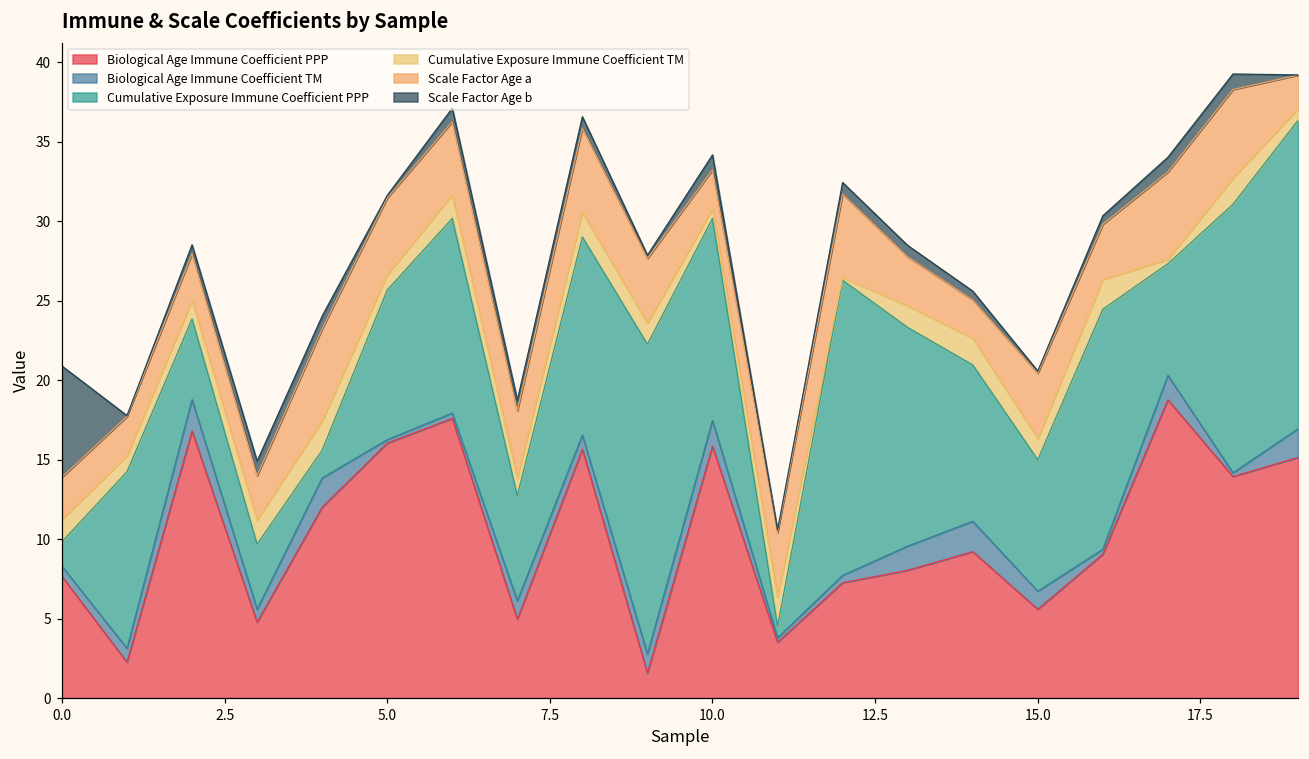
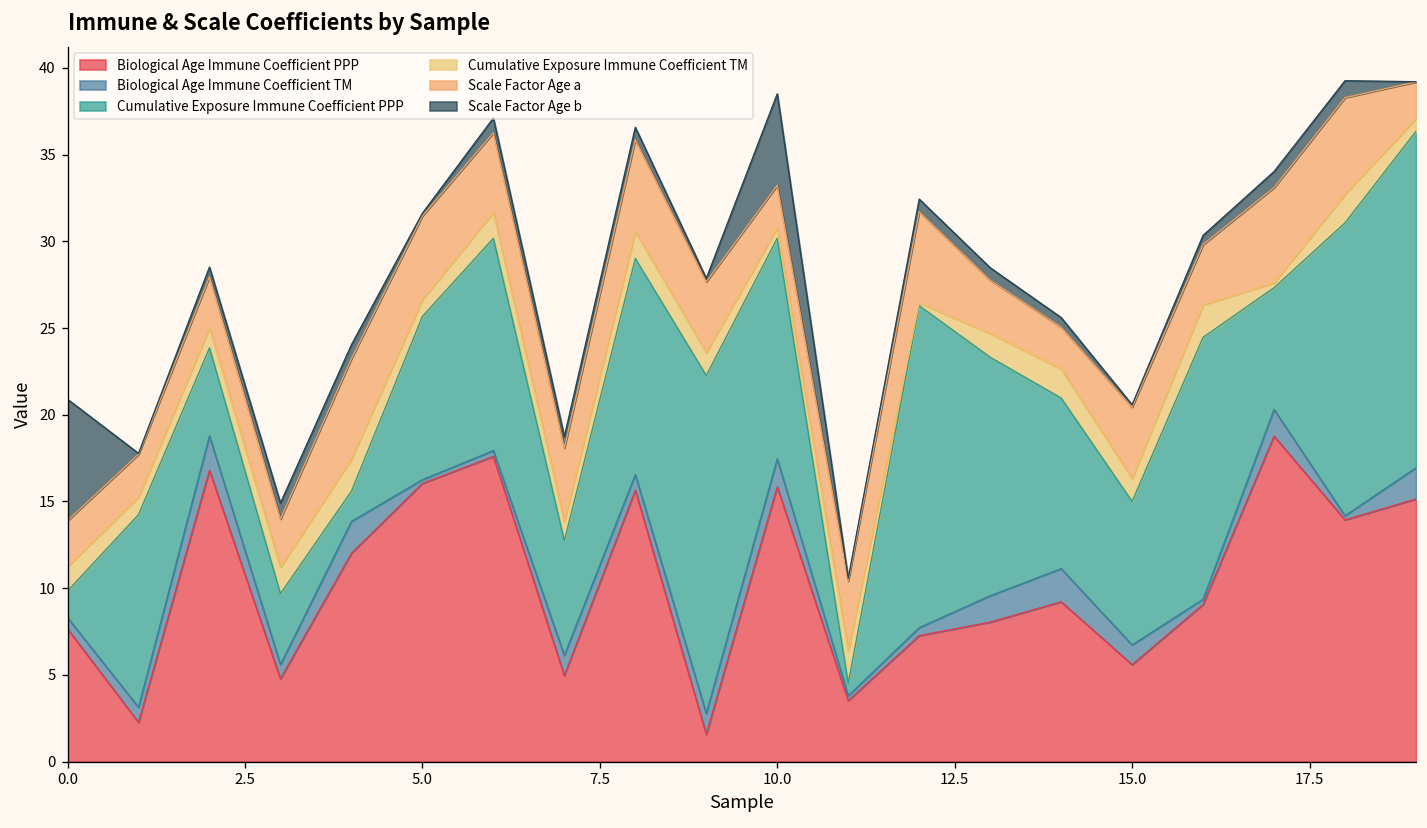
  {
    "Biological Age Immune Coefficient PPP": {
      "0.0": 7.7,
      "5.0": 16.0,
      "10.0": 15.8,
      "15.0": 5.6
    },
    "Scale Factor Age b": {
      "0.0": 7.0,
-     "10.0": 0.9
+     "10.0": 5.3
    }
  }
